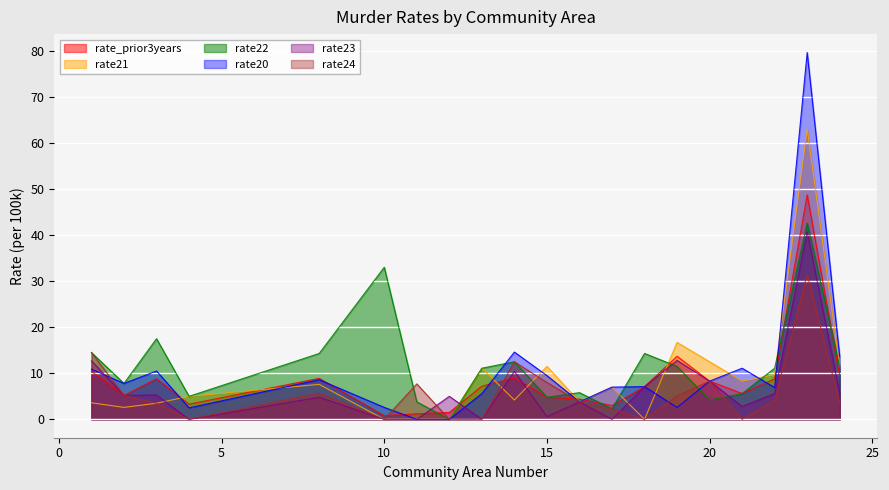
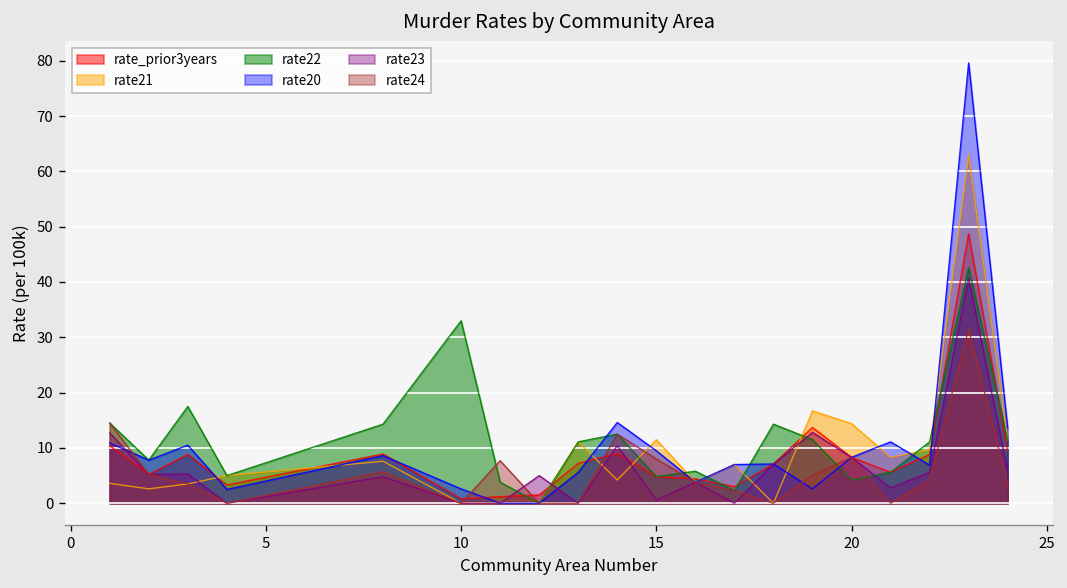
  {
    "rate_prior3years": {
      "10": 1
    },
    "rate21": {
      "15": 12,
-     "20": 13
+     "20": 14
    },
    "rate22": {
      "10": 33,
      "20": 4
    },
    "rate20": {
      "10": 3,
      "15": 10
    },
    "rate23": {
      "15": 1
    },
    "rate24": {
      "15": 8
    }
  }
